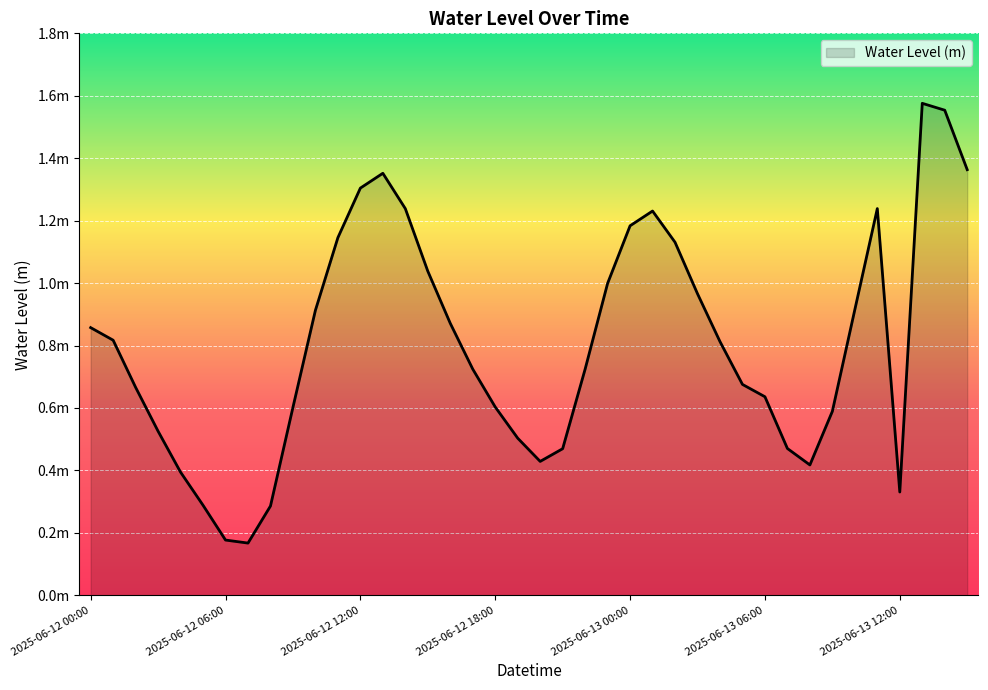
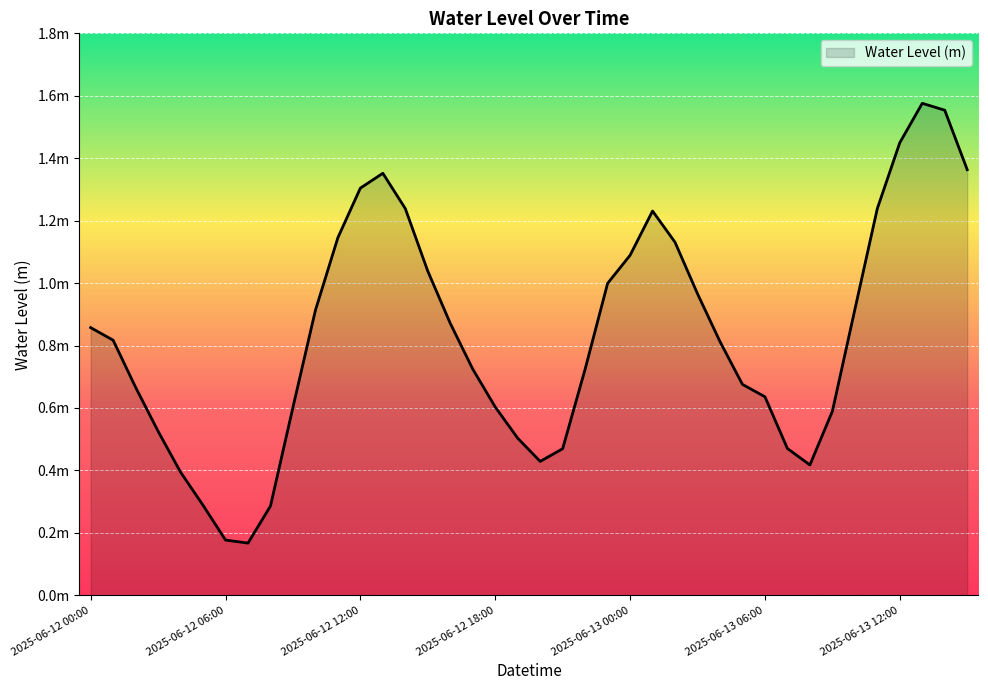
  {
    "2025-06-12 00:00": "0.86m",
    "2025-06-12 06:00": "0.18m",
    "2025-06-12 12:00": "1.30m",
    "2025-06-12 18:00": "0.60m",
-   "2025-06-13 00:00": "1.18m",
+   "2025-06-13 00:00": "1.09m",
    "2025-06-13 06:00": "0.64m",
-   "2025-06-13 12:00": "0.33m"
+   "2025-06-13 12:00": "1.45m"
  }
